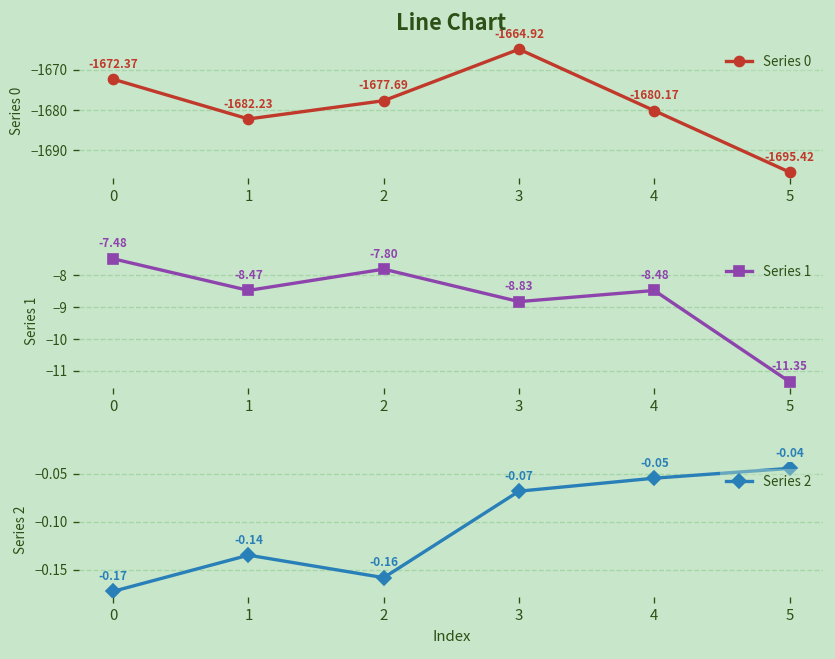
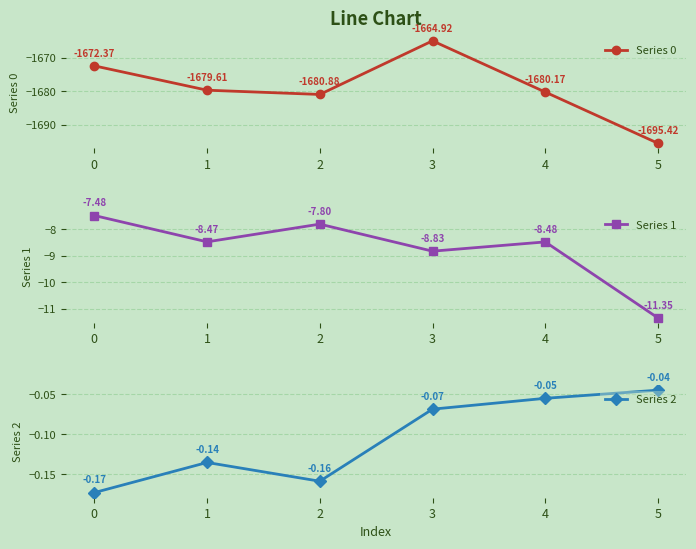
  {
    "Line Chart": {
      "0": -1672.37,
-     "1": -1682.23,
-     "2": -1677.69,
+     "1": -1679.61,
+     "2": -1680.88,
      "3": -1664.92,
      "4": -1680.17,
      "5": -1695.42
    }
  }
